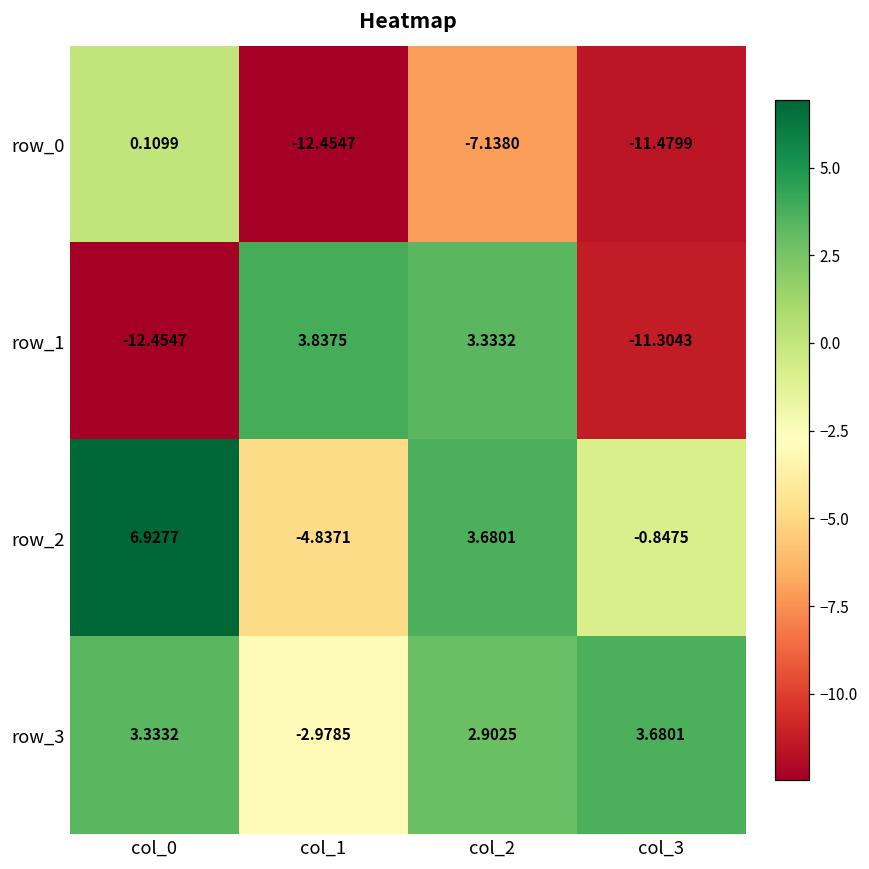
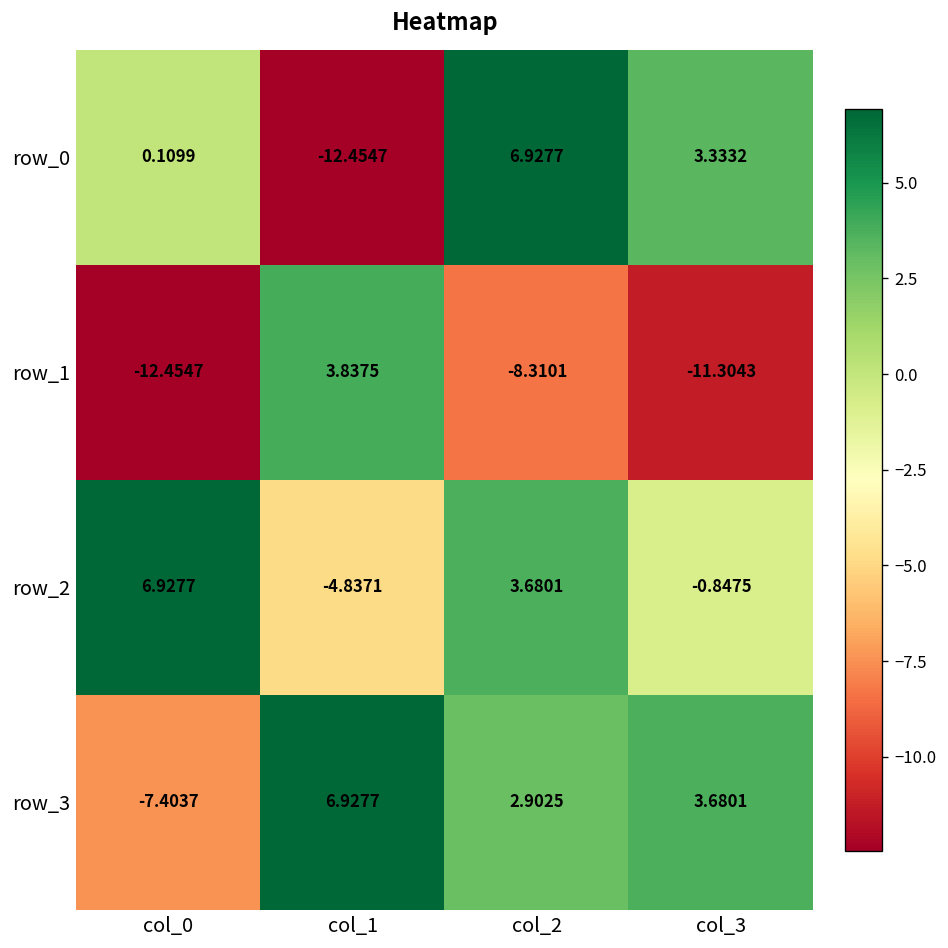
  {
    "row_0": {
      "col_0": 0.1099,
      "col_1": -12.4547,
-     "col_2": -7.1380,
-     "col_3": -11.4799
+     "col_2": 6.9277,
+     "col_3": 3.3332
    },
    "row_1": {
      "col_0": -12.4547,
      "col_1": 3.8375,
-     "col_2": 3.3332,
+     "col_2": -8.3101,
      "col_3": -11.3043
    },
    "row_2": {
      "col_0": 6.9277,
      "col_1": -4.8371,
      "col_2": 3.6801,
      "col_3": -0.8475
    },
    "row_3": {
-     "col_0": 3.3332,
-     "col_1": -2.9785,
+     "col_0": -7.4037,
+     "col_1": 6.9277,
      "col_2": 2.9025,
      "col_3": 3.6801
    }
  }
